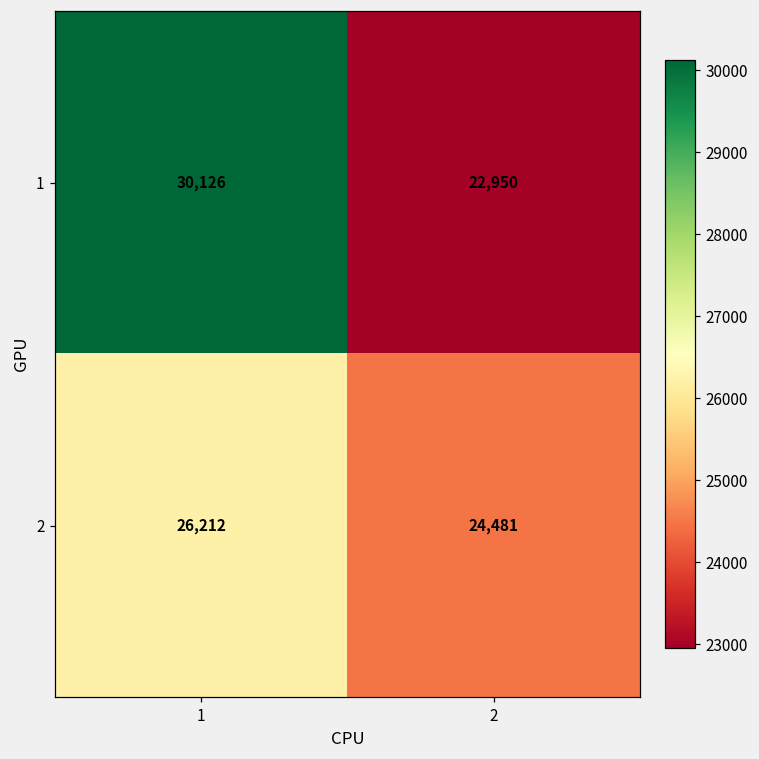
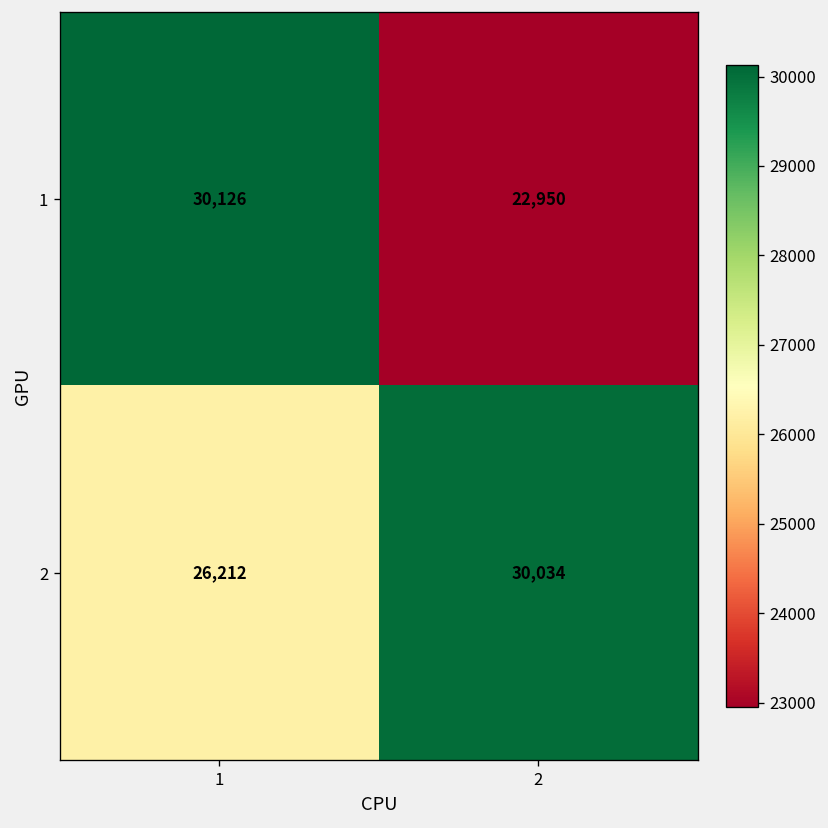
  {
    "1": {
      "1": "30,126",
      "2": "22,950"
    },
    "2": {
      "1": "26,212",
-     "2": "24,481"
+     "2": "30,034"
    }
  }
